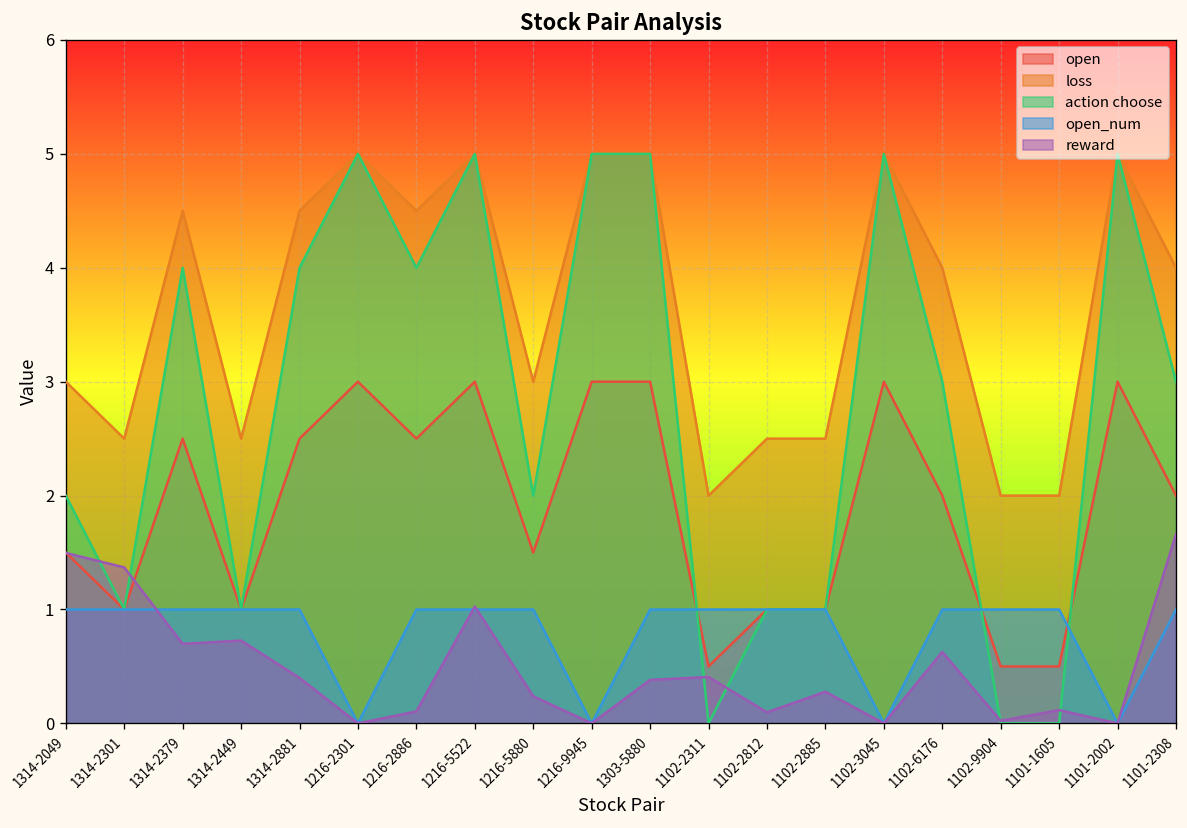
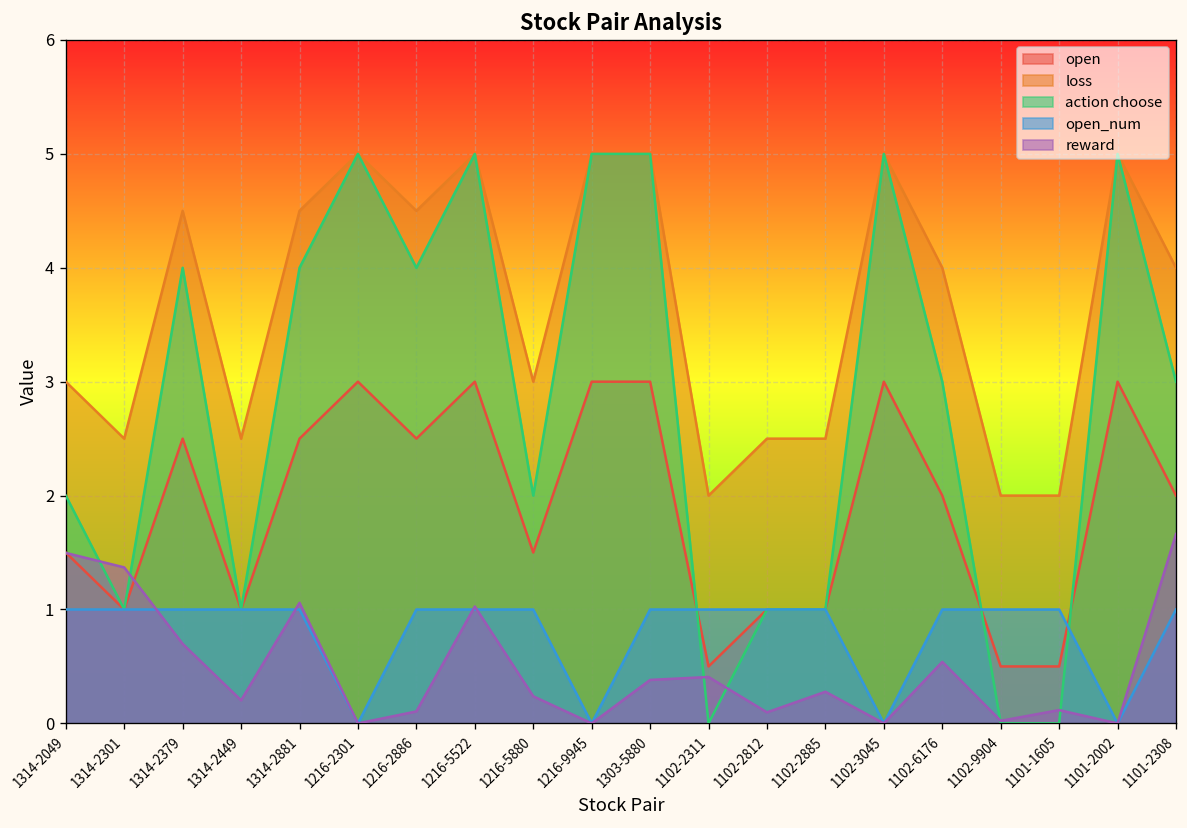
  {
    "action choose": {
      "1314-2049": 2.0,
      "1314-2379": 4.0,
      "1314-2881": 4.0,
      "1216-2886": 4.0,
      "1216-5880": 2.0,
      "1102-2311": 0.0,
      "1102-6176": 3.0,
      "1101-1605": 0.0,
      "1101-2308": 3.0
    },
    "open_num": {
      "1314-2049": 1.0,
      "1314-2379": 1.0,
      "1314-2881": 1.0,
      "1216-2886": 1.0,
      "1216-5880": 1.0,
      "1303-5880": 1.0,
      "1102-2311": 1.0,
      "1102-6176": 1.0,
      "1102-9904": 1.0,
      "1101-1605": 1.0,
      "1101-2308": 1.0
    },
    "reward": {
      "1314-2301": 1.4,
      "1314-2379": 0.7,
-     "1314-2449": 0.7,
-     "1314-2881": 0.4,
+     "1314-2449": 0.2,
+     "1314-2881": 1.1,
      "1216-2886": 0.1,
      "1216-5880": 0.2,
      "1303-5880": 0.4,
      "1102-2311": 0.4,
      "1102-2812": 0.1,
      "1102-2885": 0.3,
-     "1102-6176": 0.6,
+     "1102-6176": 0.5,
      "1101-1605": 0.1,
      "1101-2308": 1.7
    }
  }
